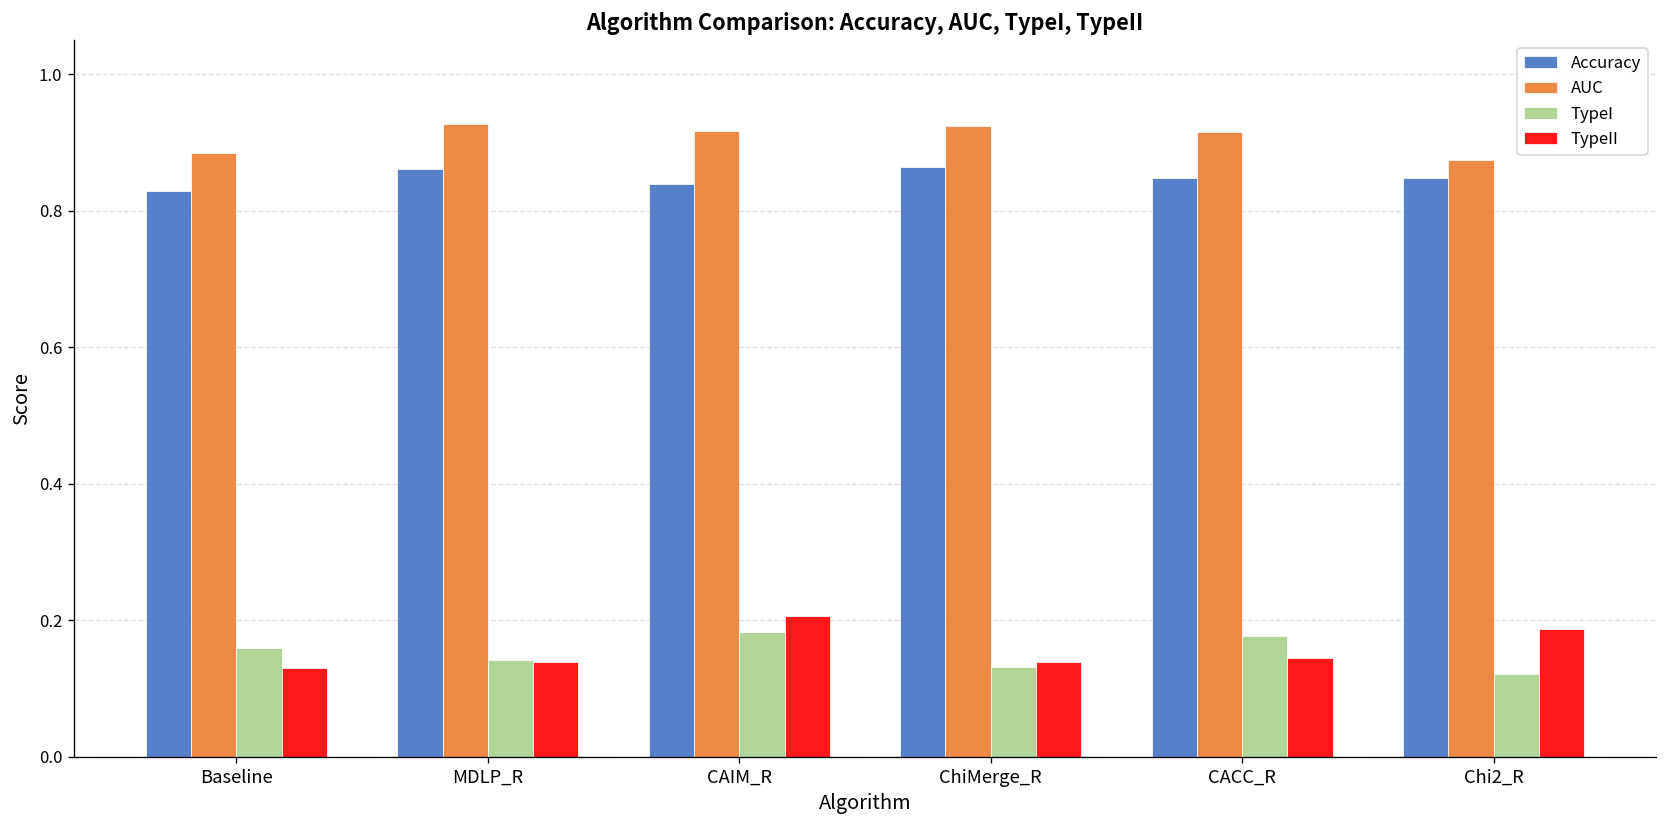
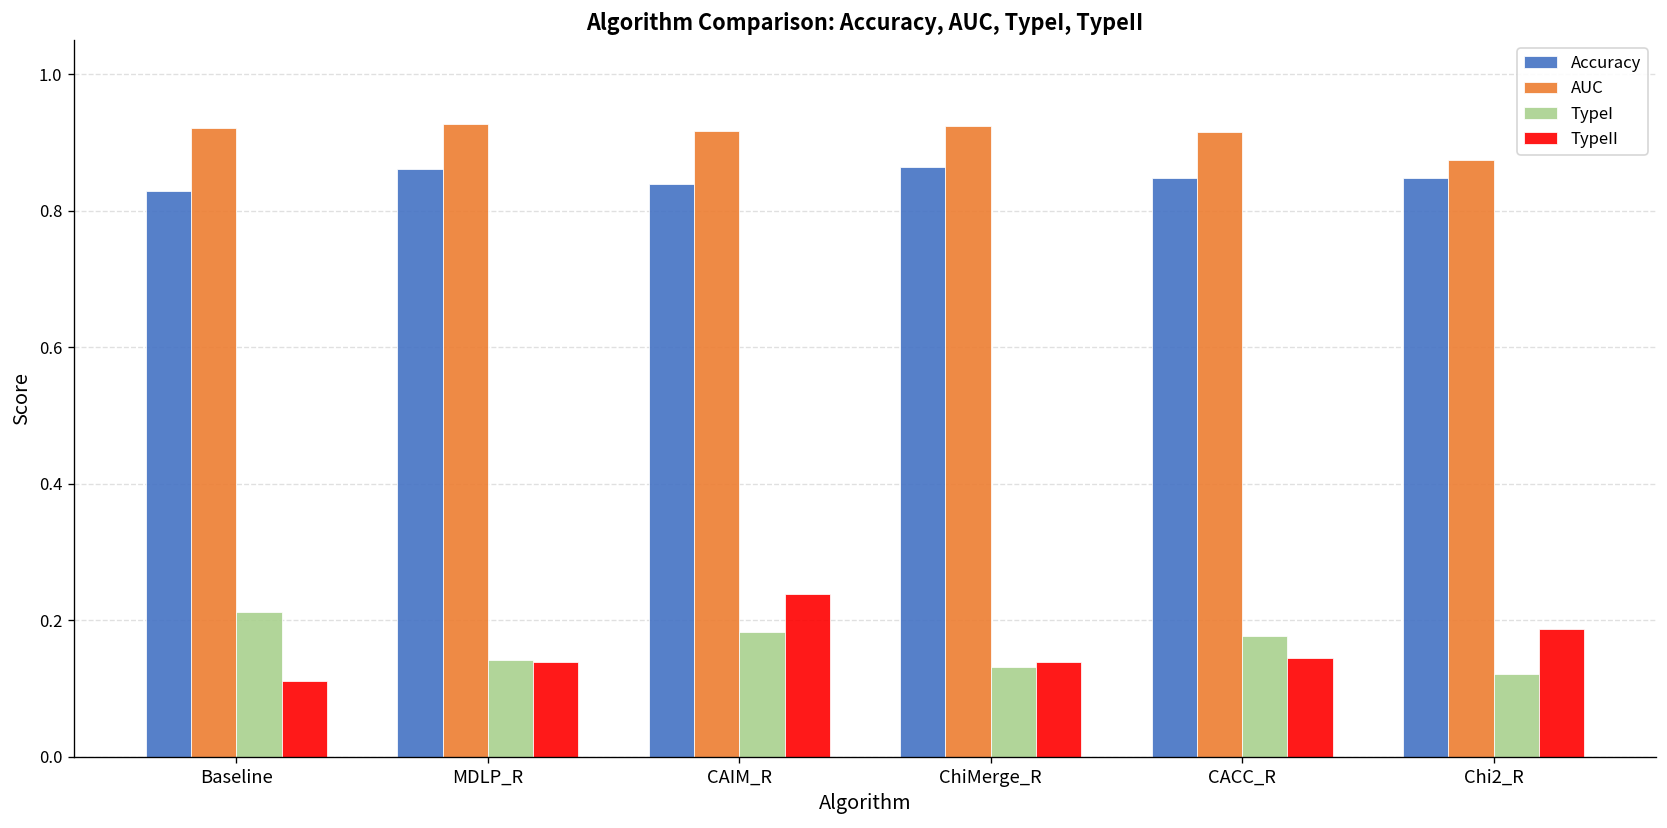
  {
    "Accuracy": {
      "Baseline": 0.83,
      "MDLP_R": 0.86,
      "CAIM_R": 0.84,
      "ChiMerge_R": 0.86,
      "CACC_R": 0.85,
      "Chi2_R": 0.85
    },
    "AUC": {
-     "Baseline": 0.88,
+     "Baseline": 0.92,
      "MDLP_R": 0.93,
      "CAIM_R": 0.92,
      "ChiMerge_R": 0.92,
      "CACC_R": 0.91,
      "Chi2_R": 0.87
    },
    "TypeI": {
-     "Baseline": 0.16,
+     "Baseline": 0.21,
      "MDLP_R": 0.14,
      "CAIM_R": 0.18,
      "ChiMerge_R": 0.13,
      "CACC_R": 0.18,
      "Chi2_R": 0.12
    },
    "TypeII": {
-     "Baseline": 0.13,
+     "Baseline": 0.11,
      "MDLP_R": 0.14,
-     "CAIM_R": 0.21,
+     "CAIM_R": 0.24,
      "ChiMerge_R": 0.14,
      "CACC_R": 0.14,
      "Chi2_R": 0.19
    }
  }
